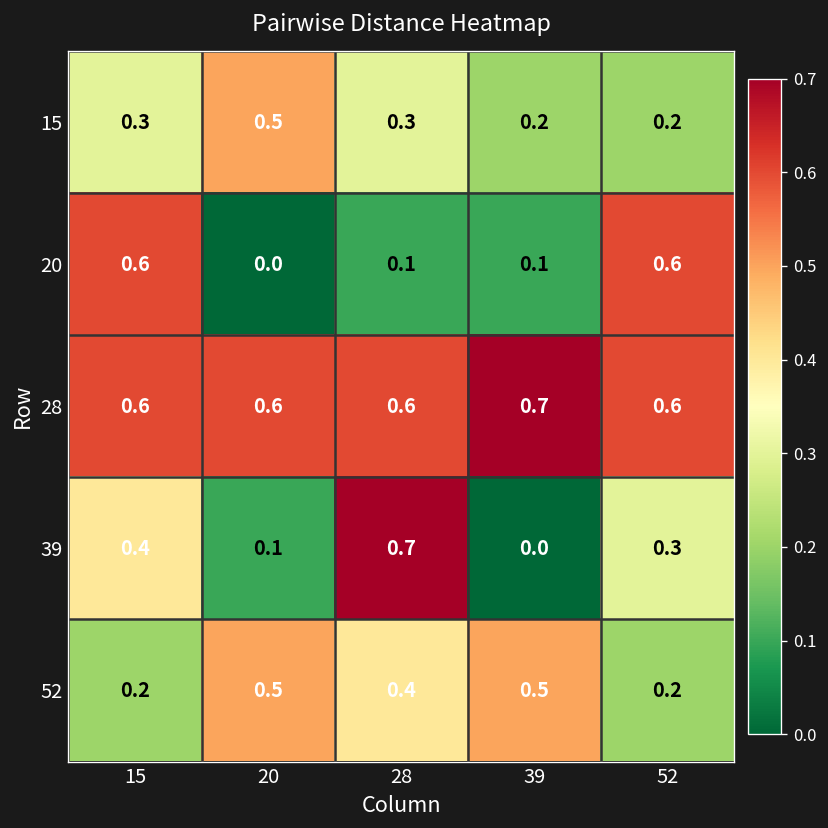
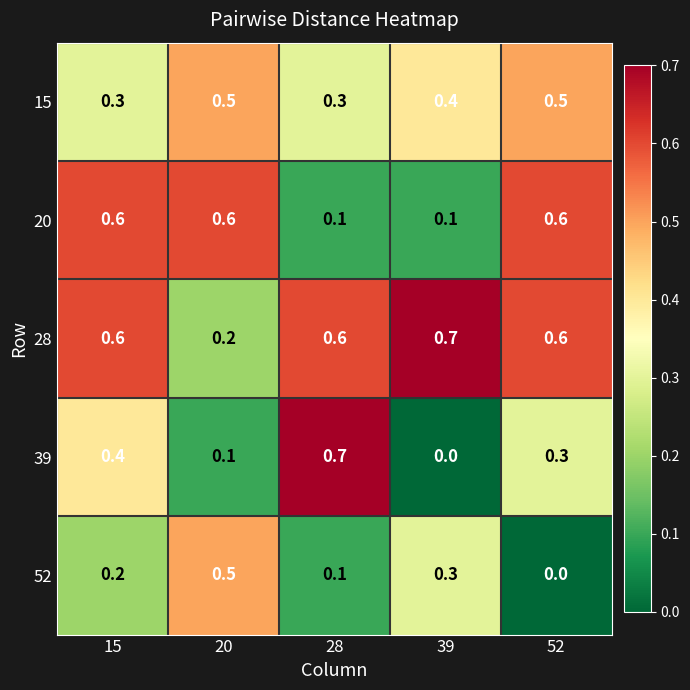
  {
    "15": {
      "15": 0.3,
      "20": 0.5,
      "28": 0.3,
-     "39": 0.2,
-     "52": 0.2
+     "39": 0.4,
+     "52": 0.5
    },
    "20": {
      "15": 0.6,
-     "20": 0.0,
+     "20": 0.6,
      "28": 0.1,
      "39": 0.1,
      "52": 0.6
    },
    "28": {
      "15": 0.6,
-     "20": 0.6,
+     "20": 0.2,
      "28": 0.6,
      "39": 0.7,
      "52": 0.6
    },
    "39": {
      "15": 0.4,
      "20": 0.1,
      "28": 0.7,
      "39": 0.0,
      "52": 0.3
    },
    "52": {
      "15": 0.2,
      "20": 0.5,
-     "28": 0.4,
-     "39": 0.5,
-     "52": 0.2
+     "28": 0.1,
+     "39": 0.3,
+     "52": 0.0
    }
  }
